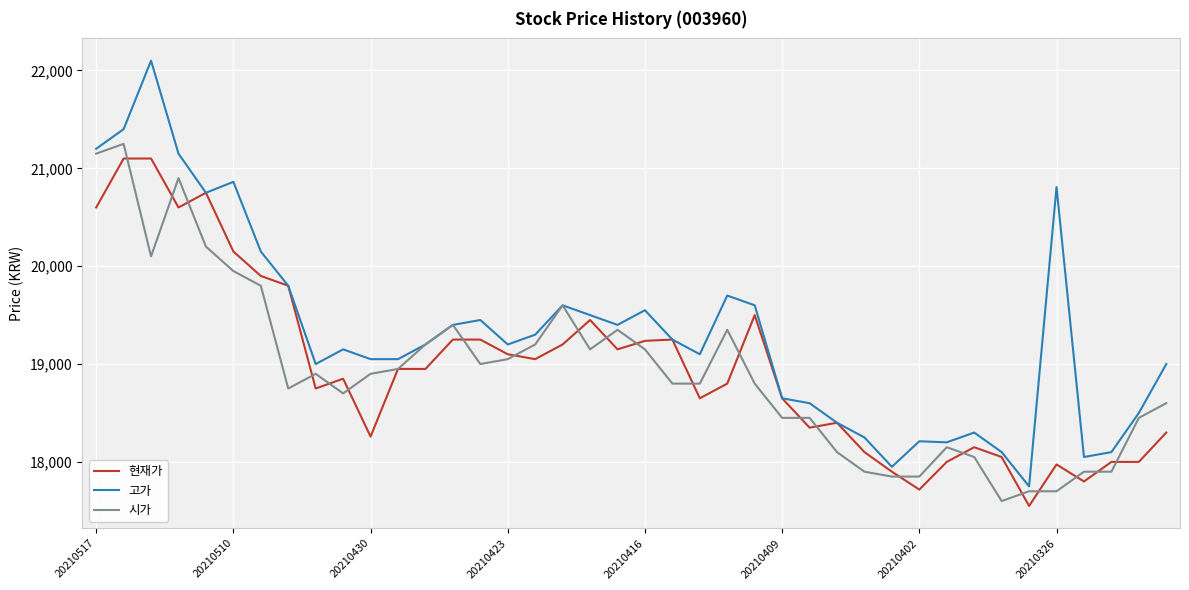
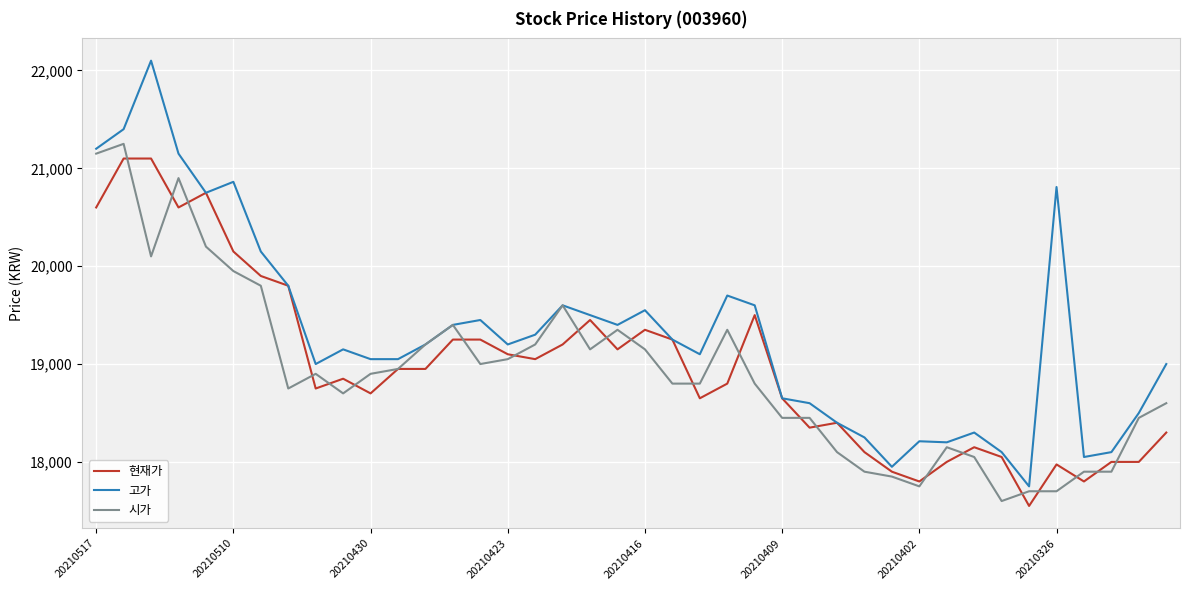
  {
    "현재가": {
      "20210517": "20,600",
      "20210510": "20,200",
-     "20210430": "18,300",
+     "20210430": "18,700",
      "20210423": "19,100",
-     "20210416": "19,200",
-     "20210402": "17,700",
+     "20210416": "19,400",
+     "20210402": "17,800",
      "20210326": "18,000"
    },
    "고가": {
      "20210517": "21,200",
      "20210510": "20,900",
      "20210430": "19,100",
      "20210423": "19,200",
      "20210416": "19,600",
      "20210402": "18,200",
      "20210326": "20,800"
    },
    "시가": {
      "20210517": "21,200",
      "20210510": "20,000",
      "20210430": "18,900",
      "20210423": "19,100",
      "20210416": "19,200",
      "20210409": "18,500",
-     "20210402": "17,900",
+     "20210402": "17,800",
      "20210326": "17,700"
    }
  }
